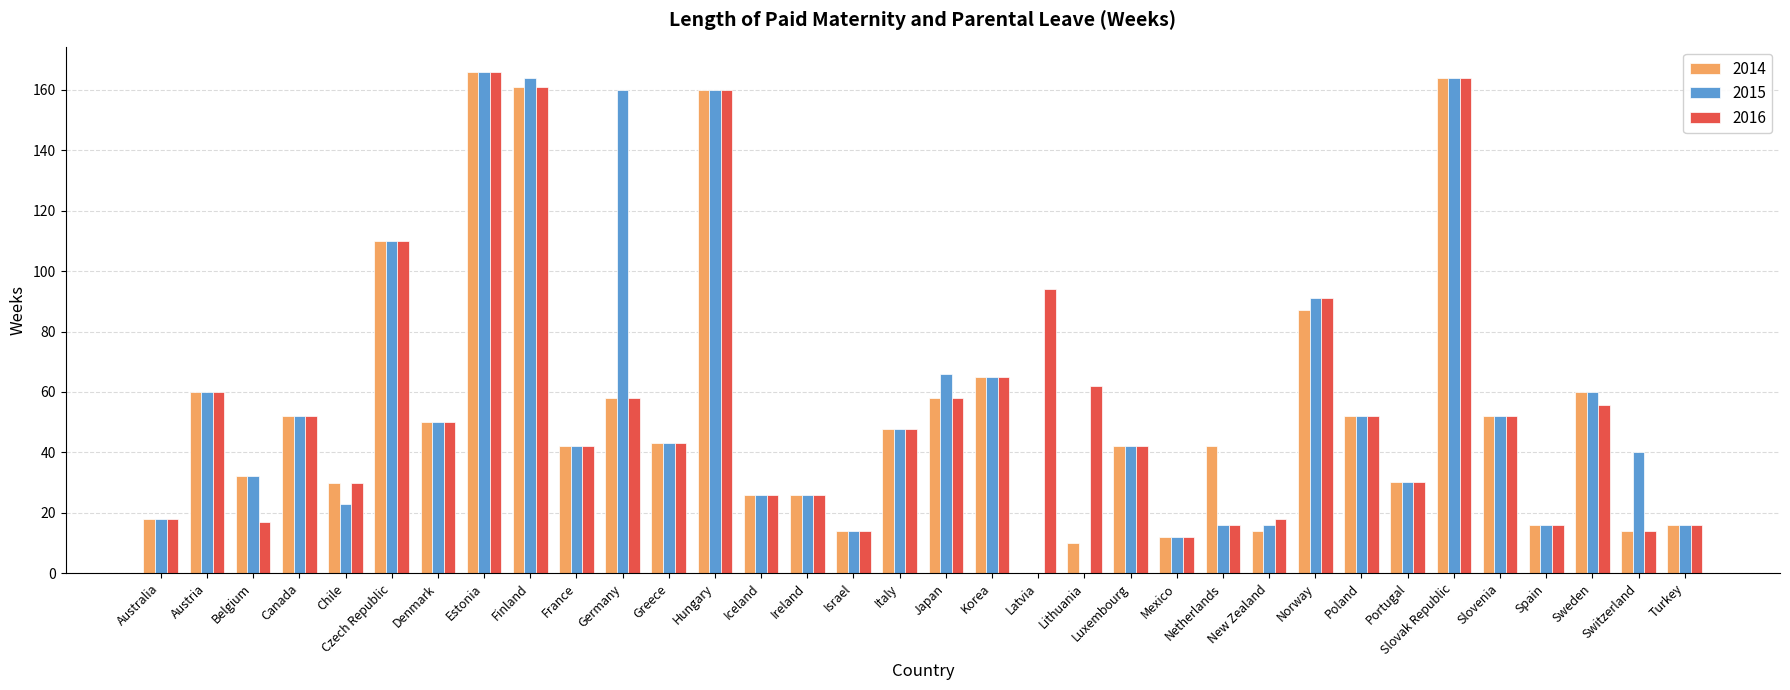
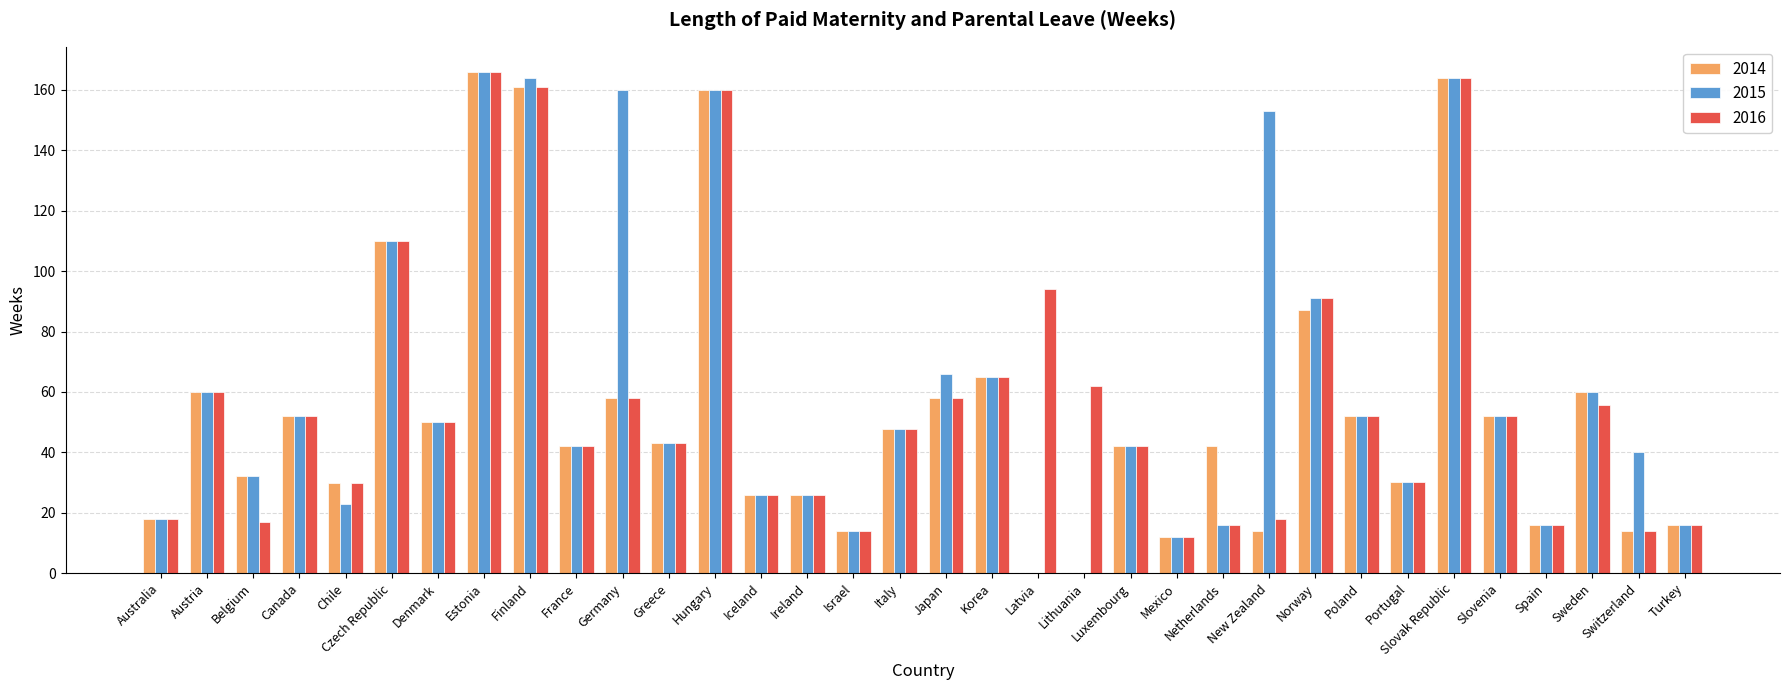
  {
    "2014": {
      "Australia": 18,
      "Austria": 60,
      "Belgium": 32,
      "Canada": 52,
      "Chile": 30,
      "Czech Republic": 110,
      "Denmark": 50,
      "Estonia": 166,
      "Finland": 161,
      "France": 42,
      "Germany": 58,
      "Greece": 43,
      "Hungary": 160,
      "Iceland": 26,
      "Ireland": 26,
      "Israel": 14,
      "Italy": 48,
      "Japan": 58,
      "Korea": 65,
      "Latvia": 0,
-     "Lithuania": 10,
+     "Lithuania": 0,
      "Luxembourg": 42,
      "Mexico": 12,
      "Netherlands": 42,
      "New Zealand": 14,
      "Norway": 87,
      "Poland": 52,
      "Portugal": 30,
      "Slovak Republic": 164,
      "Slovenia": 52,
      "Spain": 16,
      "Sweden": 60,
      "Switzerland": 14,
      "Turkey": 16
    },
    "2015": {
      "Australia": 18,
      "Austria": 60,
      "Belgium": 32,
      "Canada": 52,
      "Chile": 23,
      "Czech Republic": 110,
      "Denmark": 50,
      "Estonia": 166,
      "Finland": 164,
      "France": 42,
      "Germany": 160,
      "Greece": 43,
      "Hungary": 160,
      "Iceland": 26,
      "Ireland": 26,
      "Israel": 14,
      "Italy": 48,
      "Japan": 66,
      "Korea": 65,
      "Latvia": 0,
      "Lithuania": 0,
      "Luxembourg": 42,
      "Mexico": 12,
      "Netherlands": 16,
-     "New Zealand": 16,
+     "New Zealand": 153,
      "Norway": 91,
      "Poland": 52,
      "Portugal": 30,
      "Slovak Republic": 164,
      "Slovenia": 52,
      "Spain": 16,
      "Sweden": 60,
      "Switzerland": 40,
      "Turkey": 16
    },
    "2016": {
      "Australia": 18,
      "Austria": 60,
      "Belgium": 17,
      "Canada": 52,
      "Chile": 30,
      "Czech Republic": 110,
      "Denmark": 50,
      "Estonia": 166,
      "Finland": 161,
      "France": 42,
      "Germany": 58,
      "Greece": 43,
      "Hungary": 160,
      "Iceland": 26,
      "Ireland": 26,
      "Israel": 14,
      "Italy": 48,
      "Japan": 58,
      "Korea": 65,
      "Latvia": 94,
      "Lithuania": 62,
      "Luxembourg": 42,
      "Mexico": 12,
      "Netherlands": 16,
      "New Zealand": 18,
      "Norway": 91,
      "Poland": 52,
      "Portugal": 30,
      "Slovak Republic": 164,
      "Slovenia": 52,
      "Spain": 16,
      "Sweden": 56,
      "Switzerland": 14,
      "Turkey": 16
    }
  }
